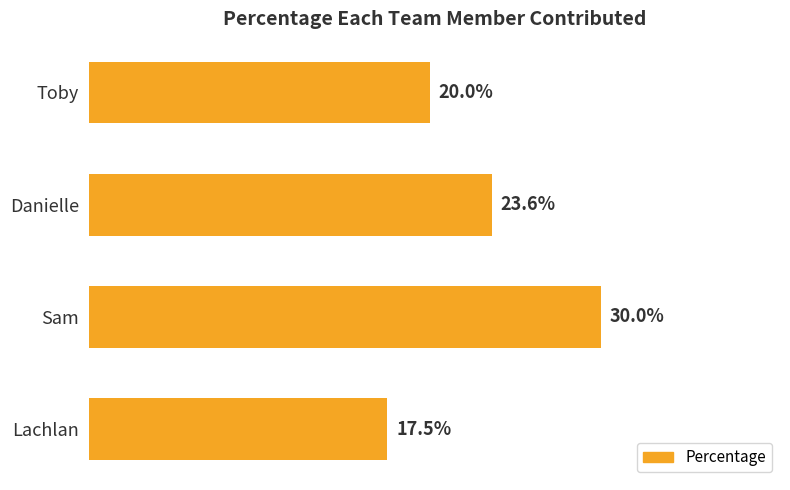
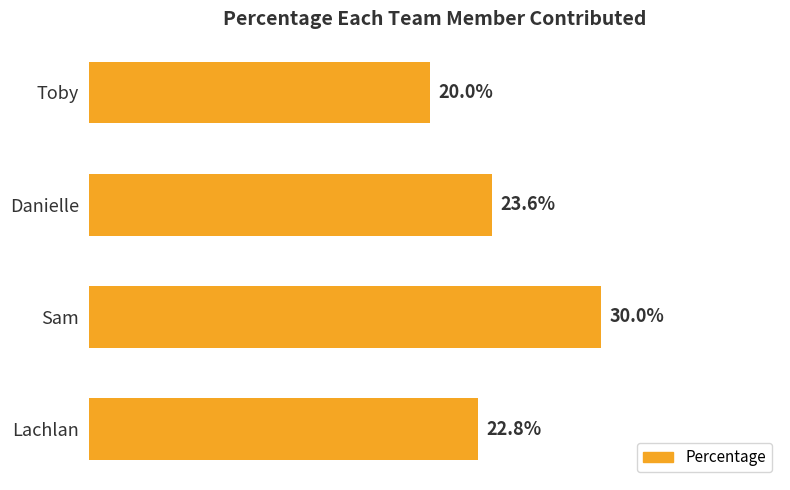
  {
    "Toby": "20.0%",
    "Danielle": "23.6%",
    "Sam": "30.0%",
-   "Lachlan": "17.5%"
+   "Lachlan": "22.8%"
  }
